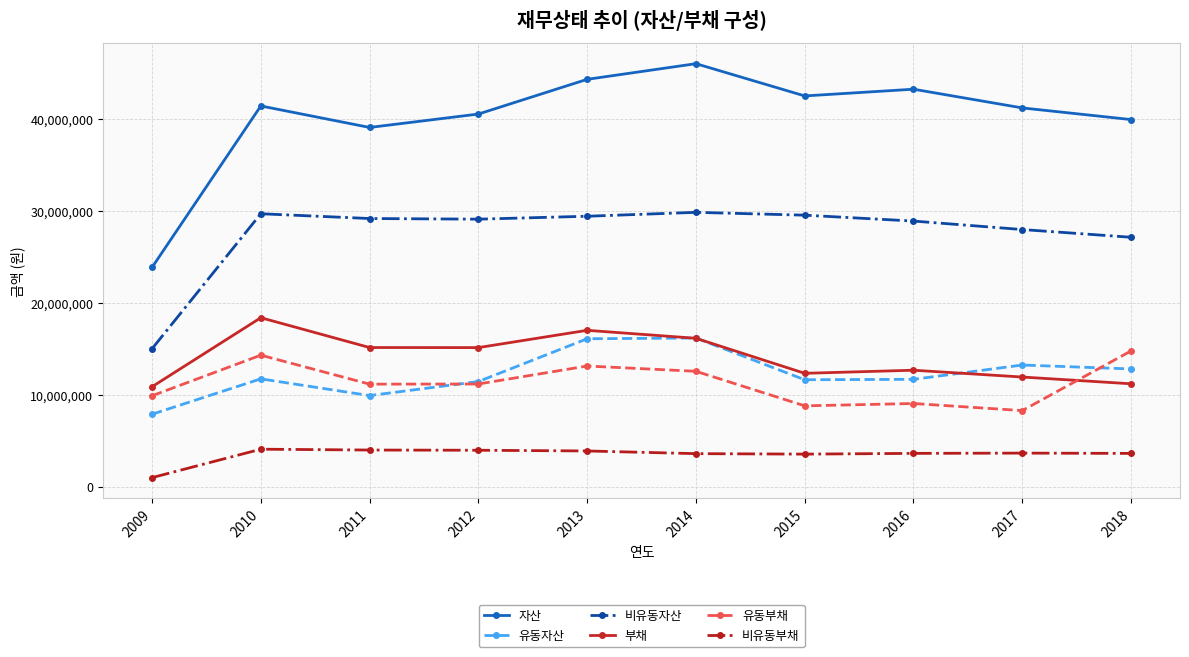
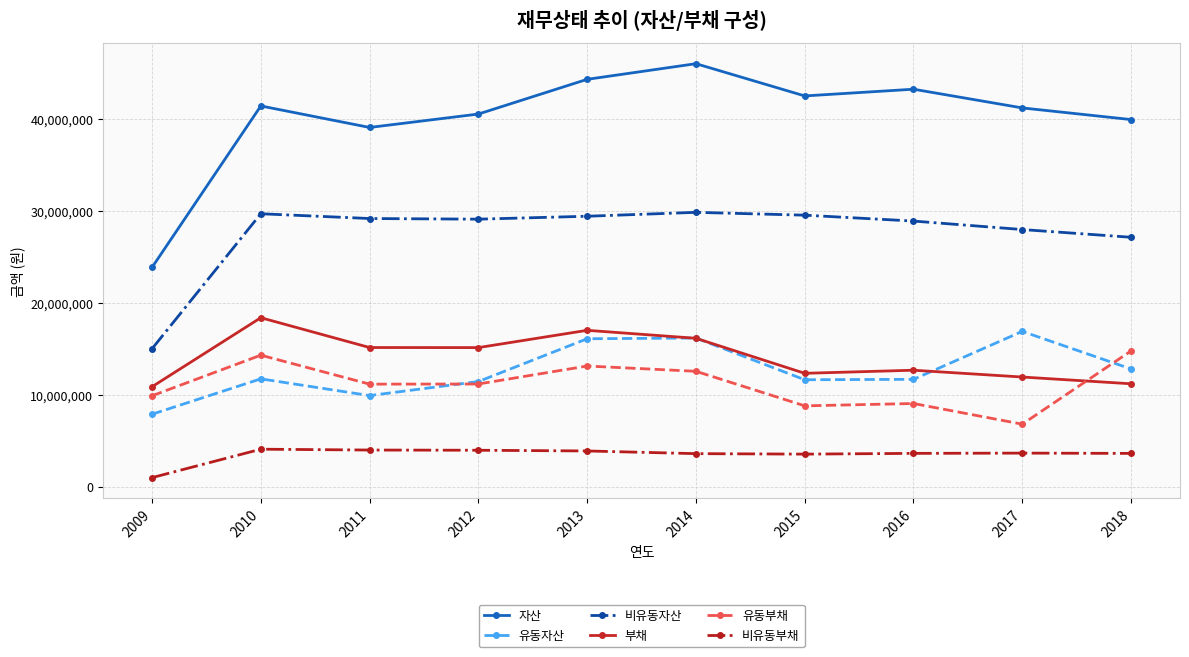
  {
    "유동자산": {
      "2009": "8,000,000",
      "2010": "12,000,000",
      "2011": "10,000,000",
      "2013": "16,000,000",
      "2015": "12,000,000",
      "2016": "12,000,000",
-     "2017": "13,000,000",
+     "2017": "17,000,000",
      "2018": "13,000,000"
    },
    "유동부채": {
      "2009": "10,000,000",
      "2010": "14,000,000",
      "2011": "11,000,000",
      "2013": "13,000,000",
      "2014": "13,000,000",
      "2015": "9,000,000",
      "2016": "9,000,000",
-     "2017": "8,000,000",
+     "2017": "7,000,000",
      "2018": "15,000,000"
    }
  }
